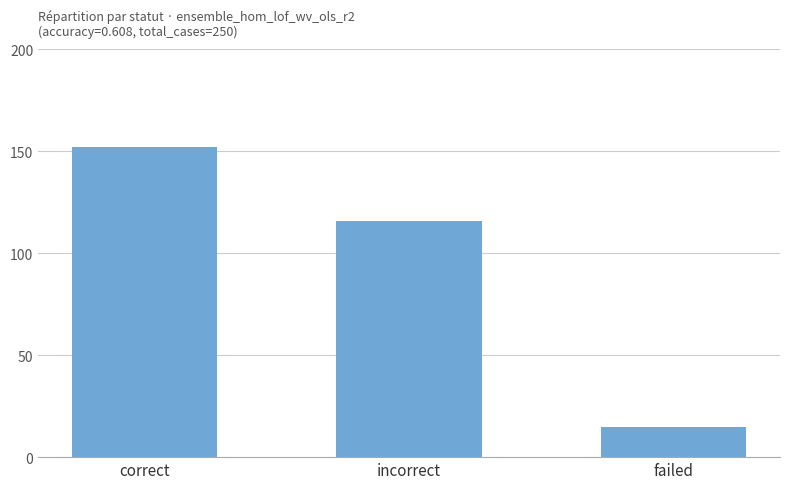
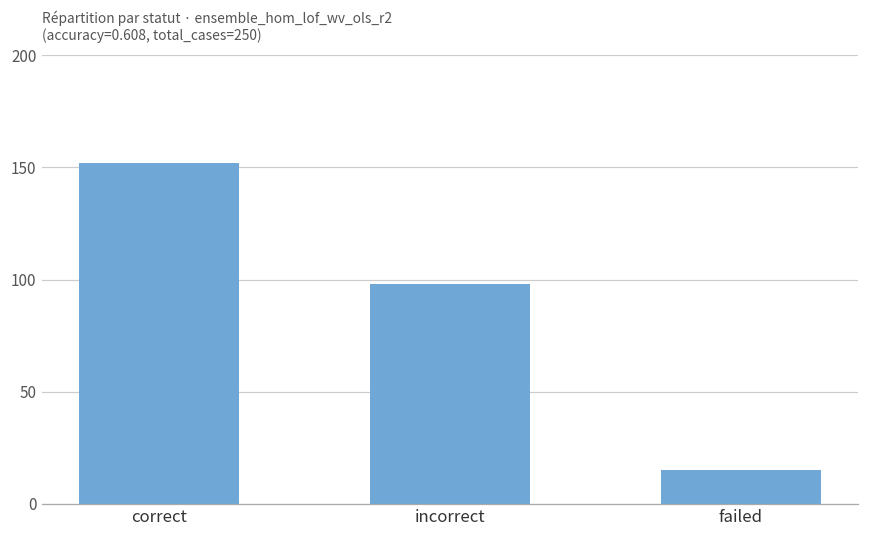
  {
    "correct": 152,
-   "incorrect": 116,
+   "incorrect": 98,
    "failed": 15
  }
